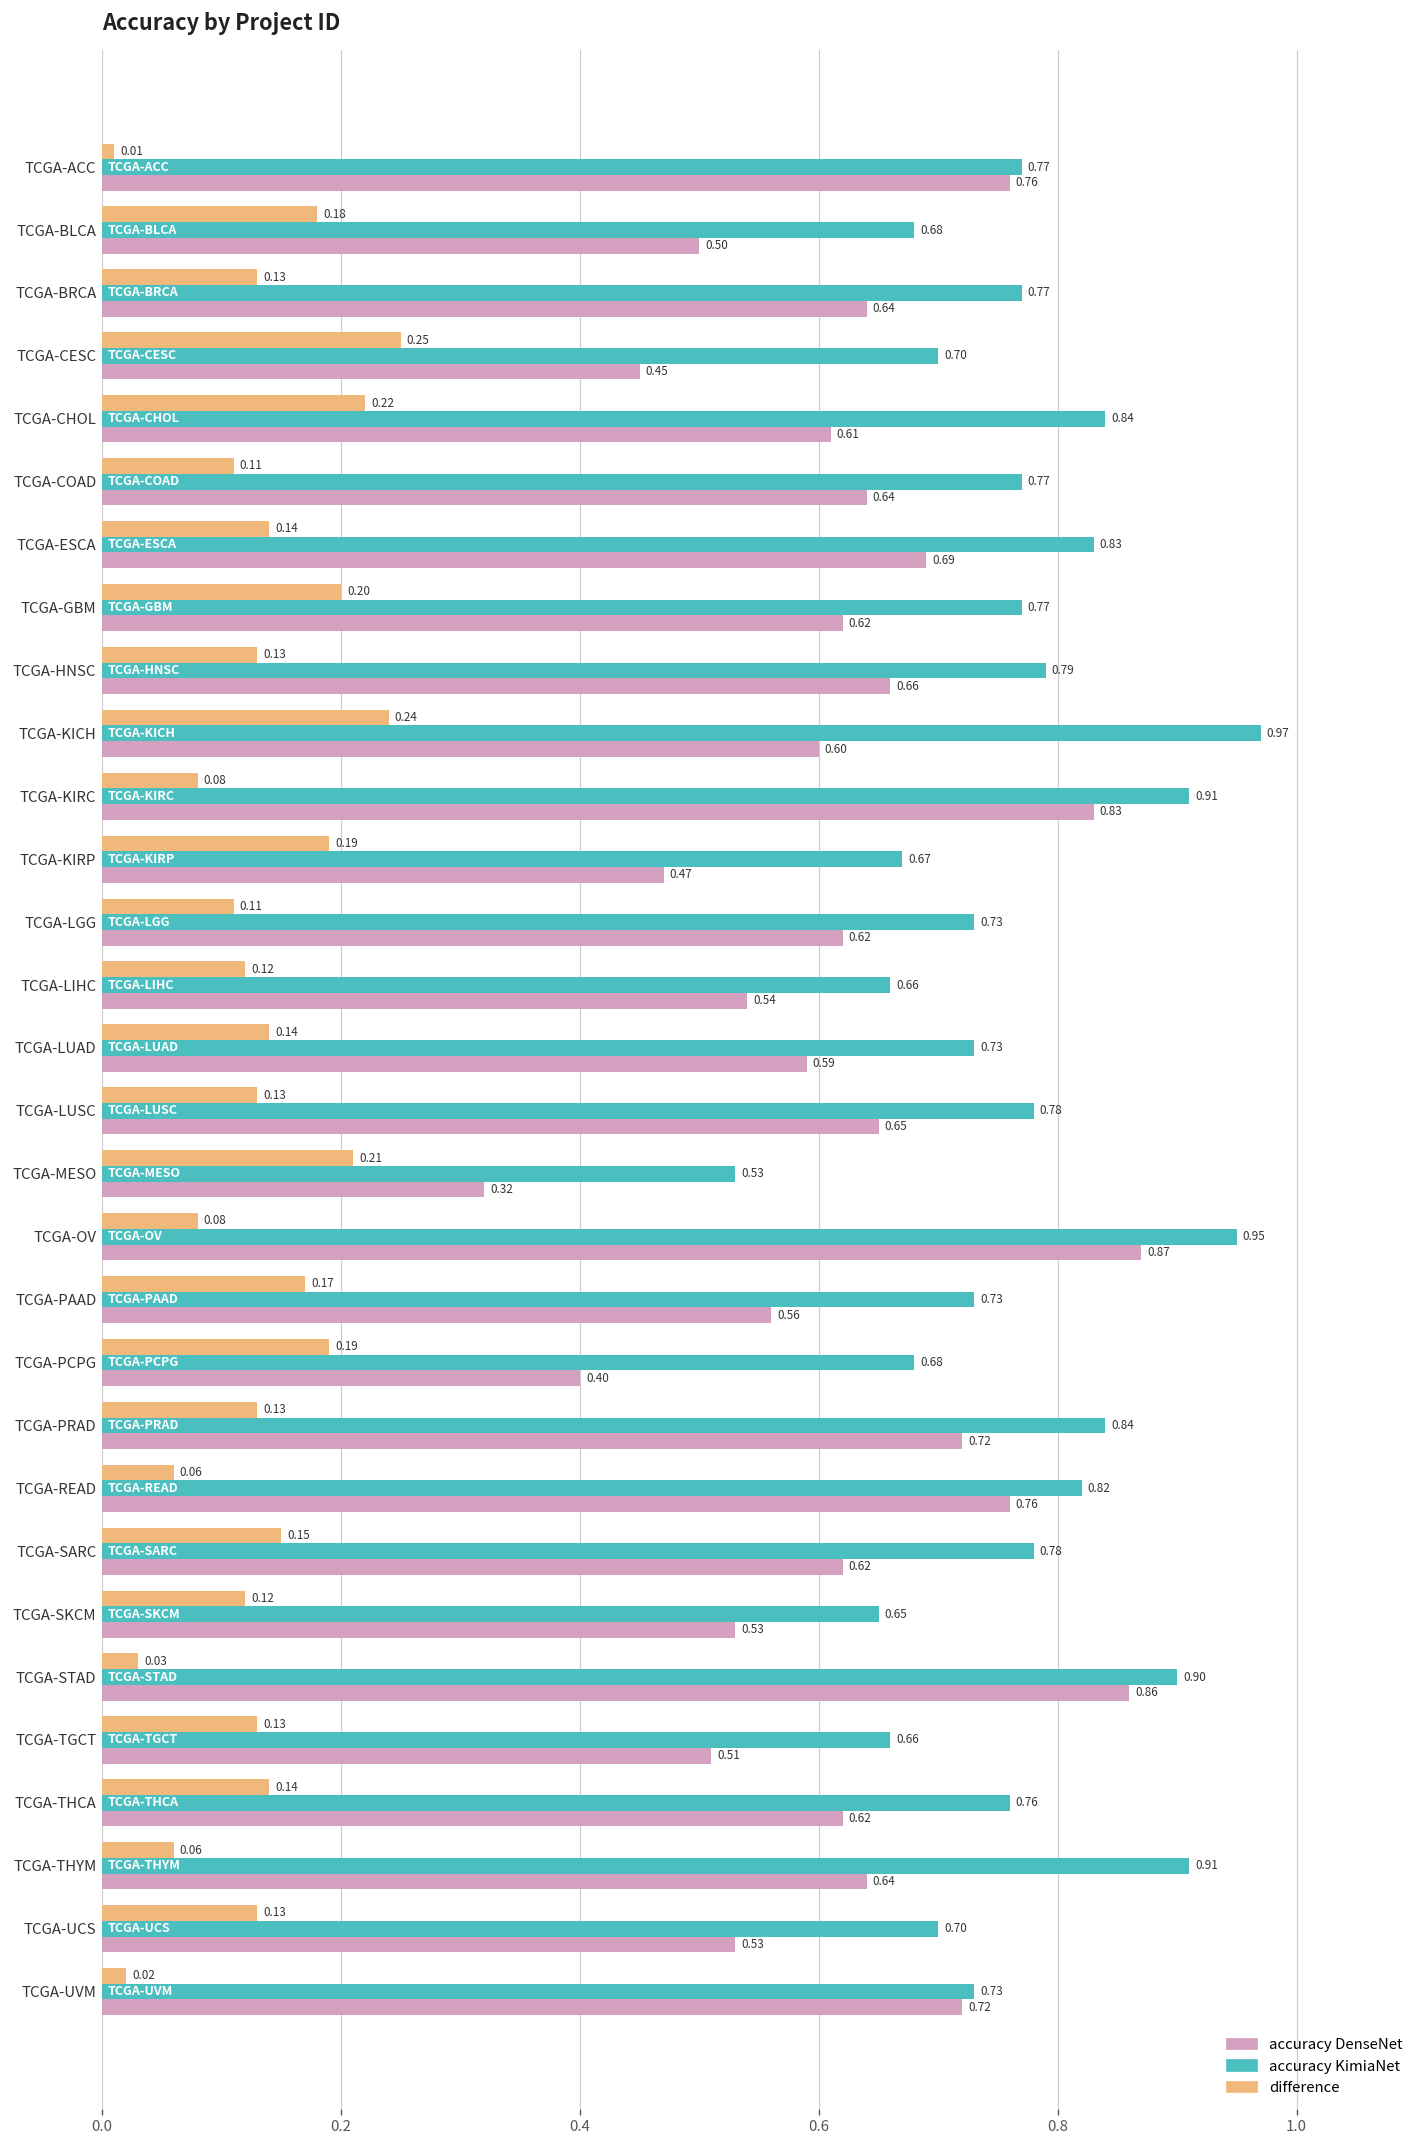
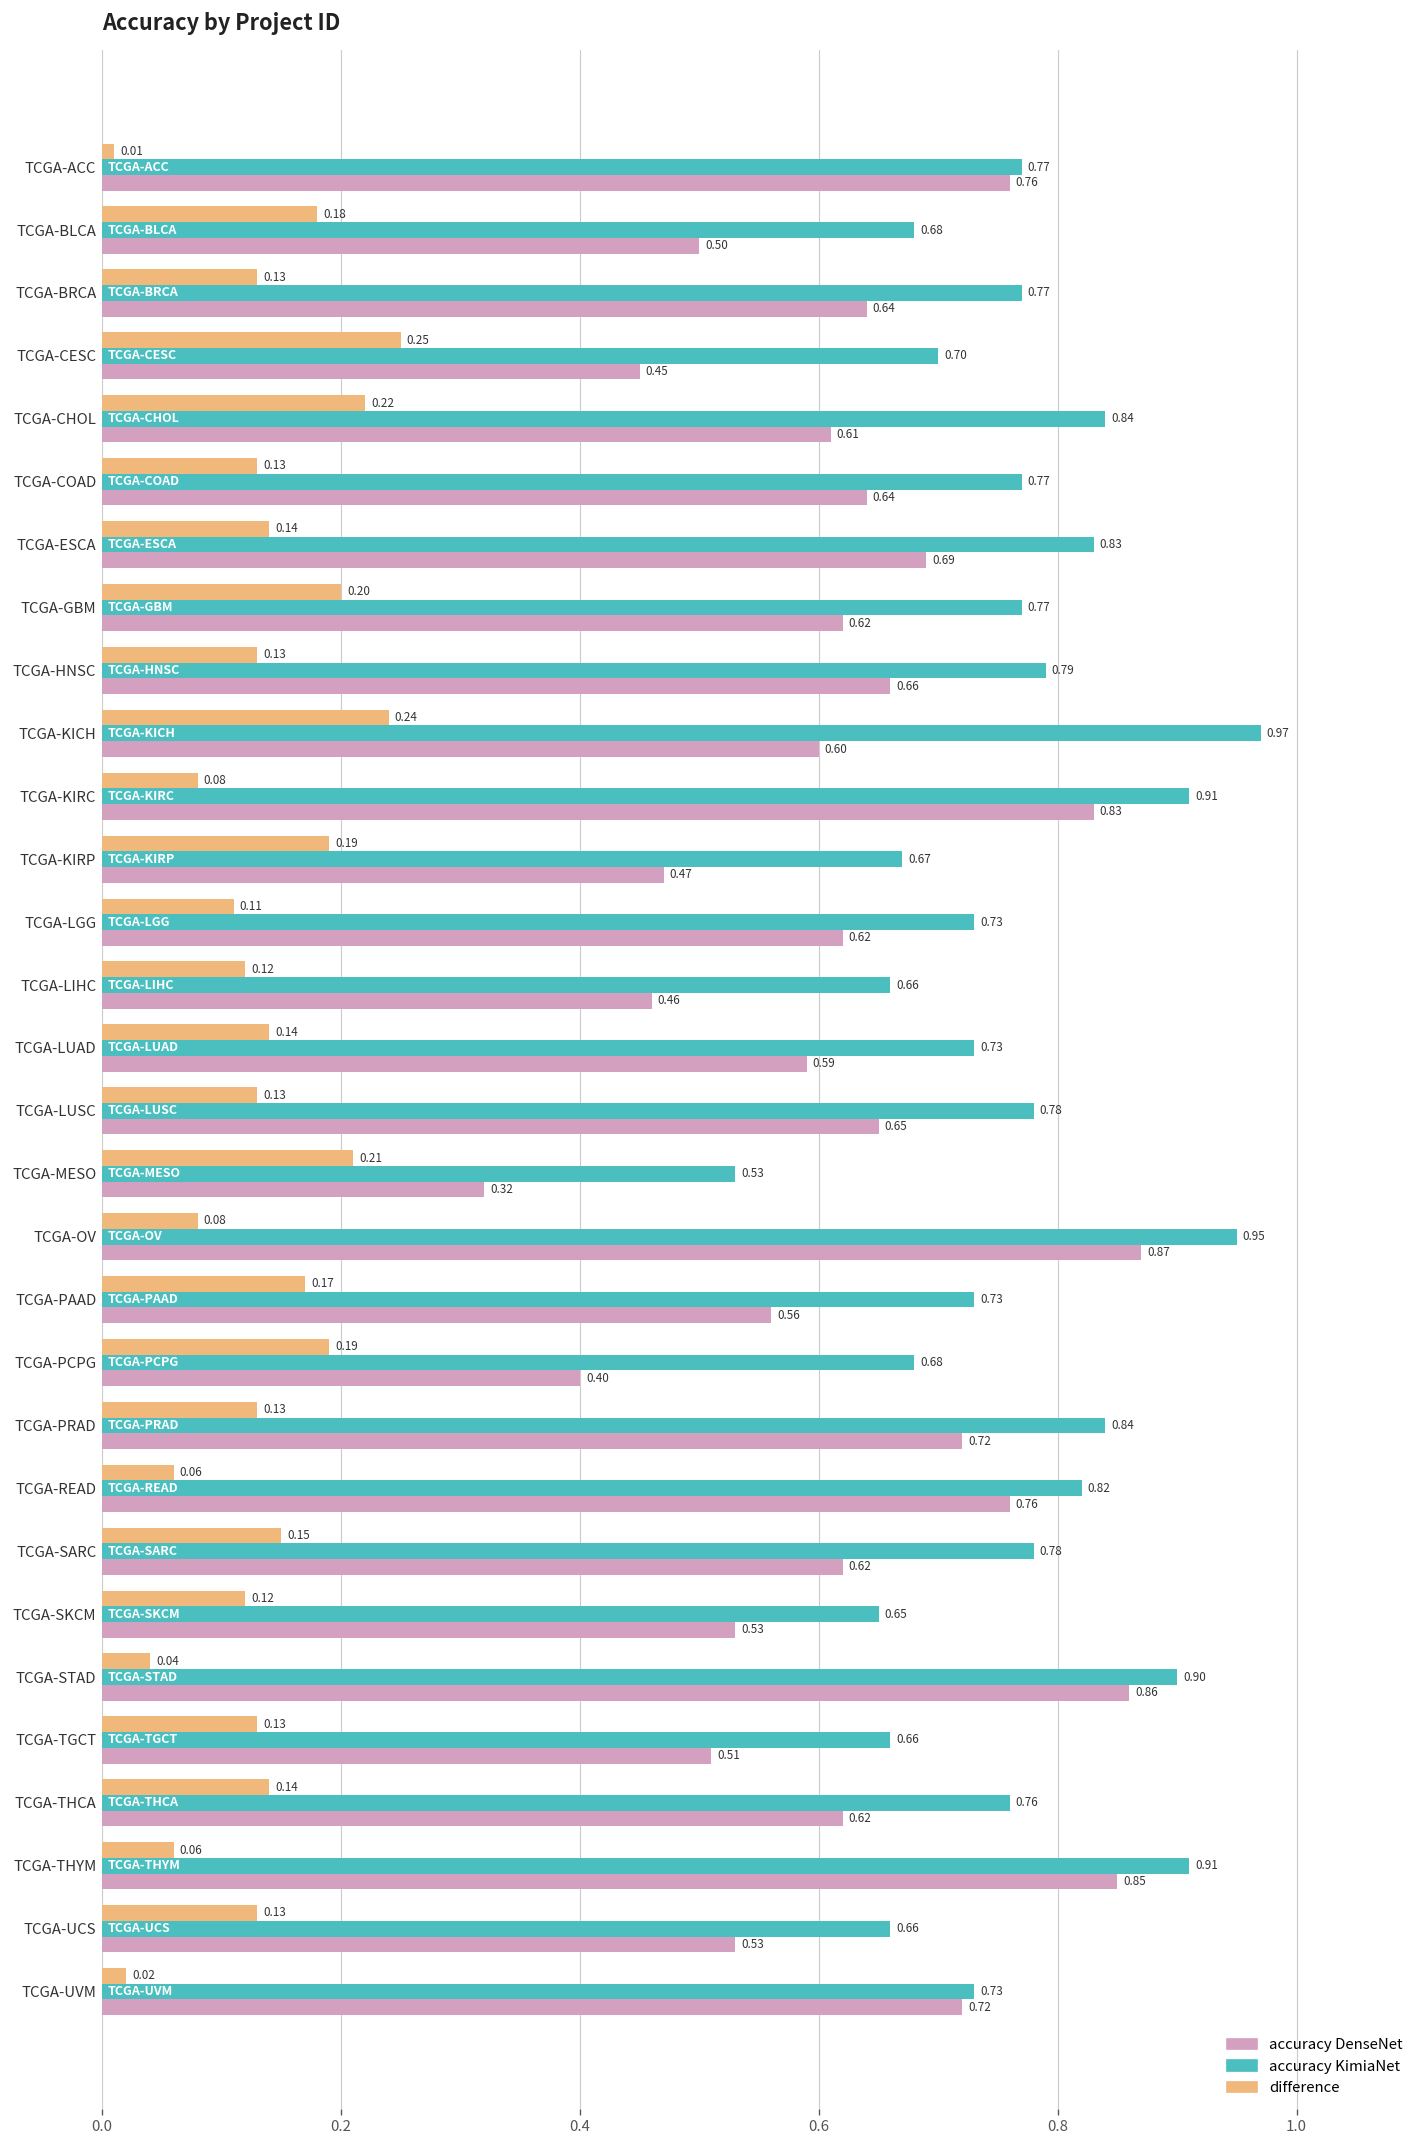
  {
    "accuracy DenseNet": {
      "TCGA-ACC": 0.76,
      "TCGA-BLCA": 0.50,
      "TCGA-BRCA": 0.64,
      "TCGA-CESC": 0.45,
      "TCGA-CHOL": 0.61,
      "TCGA-COAD": 0.64,
      "TCGA-ESCA": 0.69,
      "TCGA-GBM": 0.62,
      "TCGA-HNSC": 0.66,
      "TCGA-KICH": 0.60,
      "TCGA-KIRC": 0.83,
      "TCGA-KIRP": 0.47,
      "TCGA-LGG": 0.62,
-     "TCGA-LIHC": 0.54,
+     "TCGA-LIHC": 0.46,
      "TCGA-LUAD": 0.59,
      "TCGA-LUSC": 0.65,
      "TCGA-MESO": 0.32,
      "TCGA-OV": 0.87,
      "TCGA-PAAD": 0.56,
      "TCGA-PCPG": 0.40,
      "TCGA-PRAD": 0.72,
      "TCGA-READ": 0.76,
      "TCGA-SARC": 0.62,
      "TCGA-SKCM": 0.53,
      "TCGA-STAD": 0.86,
      "TCGA-TGCT": 0.51,
      "TCGA-THCA": 0.62,
-     "TCGA-THYM": 0.64,
+     "TCGA-THYM": 0.85,
      "TCGA-UCS": 0.53,
      "TCGA-UVM": 0.72
    },
    "accuracy KimiaNet": {
      "TCGA-ACC": 0.77,
      "TCGA-BLCA": 0.68,
      "TCGA-BRCA": 0.77,
      "TCGA-CESC": 0.70,
      "TCGA-CHOL": 0.84,
      "TCGA-COAD": 0.77,
      "TCGA-ESCA": 0.83,
      "TCGA-GBM": 0.77,
      "TCGA-HNSC": 0.79,
      "TCGA-KICH": 0.97,
      "TCGA-KIRC": 0.91,
      "TCGA-KIRP": 0.67,
      "TCGA-LGG": 0.73,
      "TCGA-LIHC": 0.66,
      "TCGA-LUAD": 0.73,
      "TCGA-LUSC": 0.78,
      "TCGA-MESO": 0.53,
      "TCGA-OV": 0.95,
      "TCGA-PAAD": 0.73,
      "TCGA-PCPG": 0.68,
      "TCGA-PRAD": 0.84,
      "TCGA-READ": 0.82,
      "TCGA-SARC": 0.78,
      "TCGA-SKCM": 0.65,
      "TCGA-STAD": 0.90,
      "TCGA-TGCT": 0.66,
      "TCGA-THCA": 0.76,
      "TCGA-THYM": 0.91,
-     "TCGA-UCS": 0.70,
+     "TCGA-UCS": 0.66,
      "TCGA-UVM": 0.73
    },
    "difference": {
      "TCGA-ACC": 0.01,
      "TCGA-BLCA": 0.18,
      "TCGA-BRCA": 0.13,
      "TCGA-CESC": 0.25,
      "TCGA-CHOL": 0.22,
-     "TCGA-COAD": 0.11,
+     "TCGA-COAD": 0.13,
      "TCGA-ESCA": 0.14,
      "TCGA-GBM": 0.20,
      "TCGA-HNSC": 0.13,
      "TCGA-KICH": 0.24,
      "TCGA-KIRC": 0.08,
      "TCGA-KIRP": 0.19,
      "TCGA-LGG": 0.11,
      "TCGA-LIHC": 0.12,
      "TCGA-LUAD": 0.14,
      "TCGA-LUSC": 0.13,
      "TCGA-MESO": 0.21,
      "TCGA-OV": 0.08,
      "TCGA-PAAD": 0.17,
      "TCGA-PCPG": 0.19,
      "TCGA-PRAD": 0.13,
      "TCGA-READ": 0.06,
      "TCGA-SARC": 0.15,
      "TCGA-SKCM": 0.12,
-     "TCGA-STAD": 0.03,
+     "TCGA-STAD": 0.04,
      "TCGA-TGCT": 0.13,
      "TCGA-THCA": 0.14,
      "TCGA-THYM": 0.06,
      "TCGA-UCS": 0.13,
      "TCGA-UVM": 0.02
    }
  }
